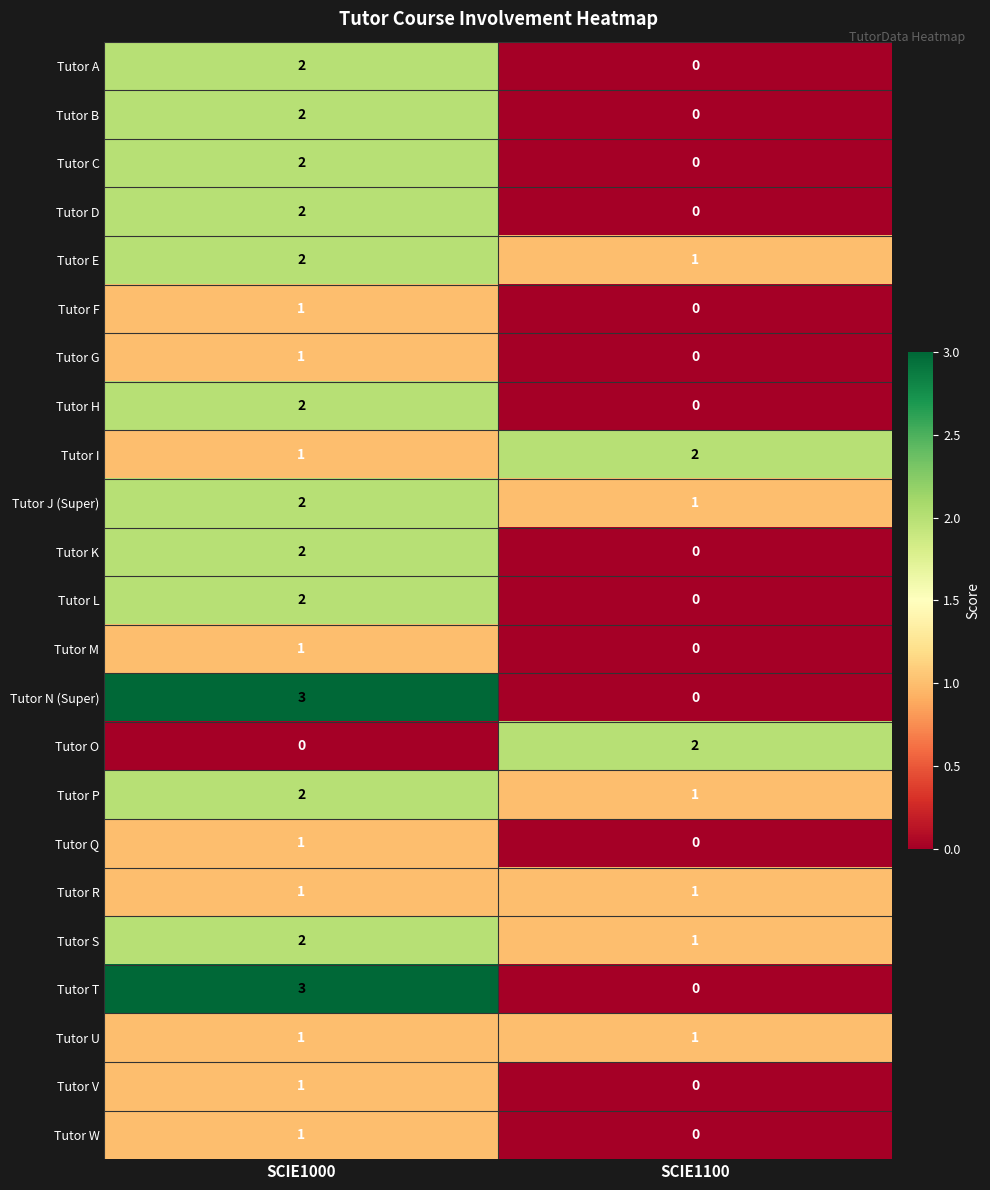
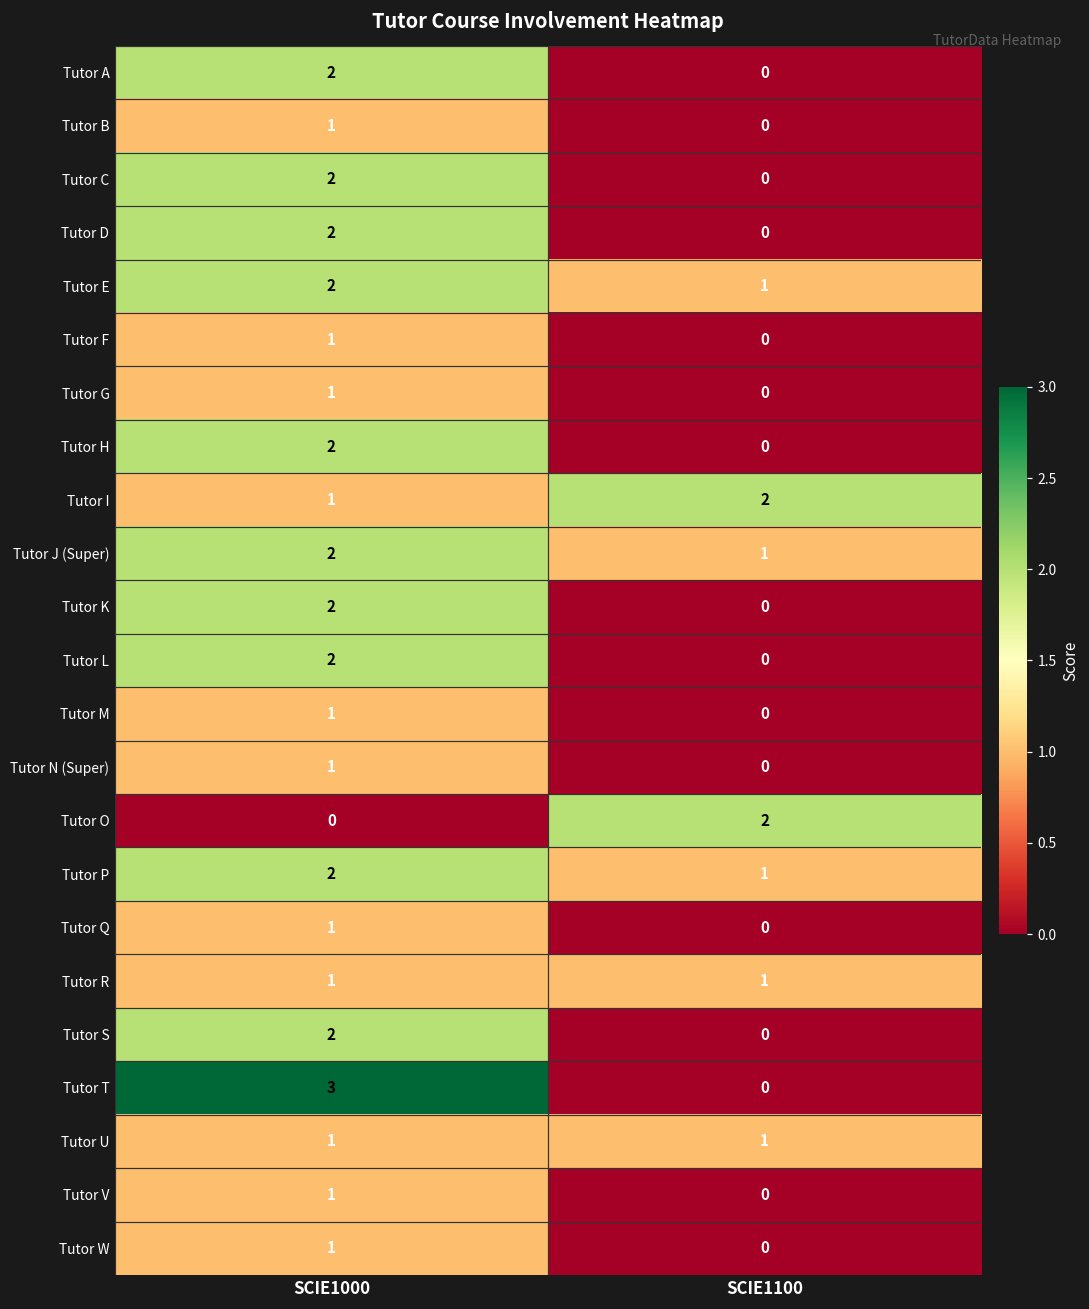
  {
    "Tutor A": {
      "SCIE1000": 2,
      "SCIE1100": 0
    },
    "Tutor B": {
-     "SCIE1000": 2,
+     "SCIE1000": 1,
      "SCIE1100": 0
    },
    "Tutor C": {
      "SCIE1000": 2,
      "SCIE1100": 0
    },
    "Tutor D": {
      "SCIE1000": 2,
      "SCIE1100": 0
    },
    "Tutor E": {
      "SCIE1000": 2,
      "SCIE1100": 1
    },
    "Tutor F": {
      "SCIE1000": 1,
      "SCIE1100": 0
    },
    "Tutor G": {
      "SCIE1000": 1,
      "SCIE1100": 0
    },
    "Tutor H": {
      "SCIE1000": 2,
      "SCIE1100": 0
    },
    "Tutor I": {
      "SCIE1000": 1,
      "SCIE1100": 2
    },
    "Tutor J (Super)": {
      "SCIE1000": 2,
      "SCIE1100": 1
    },
    "Tutor K": {
      "SCIE1000": 2,
      "SCIE1100": 0
    },
    "Tutor L": {
      "SCIE1000": 2,
      "SCIE1100": 0
    },
    "Tutor M": {
      "SCIE1000": 1,
      "SCIE1100": 0
    },
    "Tutor N (Super)": {
-     "SCIE1000": 3,
+     "SCIE1000": 1,
      "SCIE1100": 0
    },
    "Tutor O": {
      "SCIE1000": 0,
      "SCIE1100": 2
    },
    "Tutor P": {
      "SCIE1000": 2,
      "SCIE1100": 1
    },
    "Tutor Q": {
      "SCIE1000": 1,
      "SCIE1100": 0
    },
    "Tutor R": {
      "SCIE1000": 1,
      "SCIE1100": 1
    },
    "Tutor S": {
      "SCIE1000": 2,
-     "SCIE1100": 1
+     "SCIE1100": 0
    },
    "Tutor T": {
      "SCIE1000": 3,
      "SCIE1100": 0
    },
    "Tutor U": {
      "SCIE1000": 1,
      "SCIE1100": 1
    },
    "Tutor V": {
      "SCIE1000": 1,
      "SCIE1100": 0
    },
    "Tutor W": {
      "SCIE1000": 1,
      "SCIE1100": 0
    }
  }
